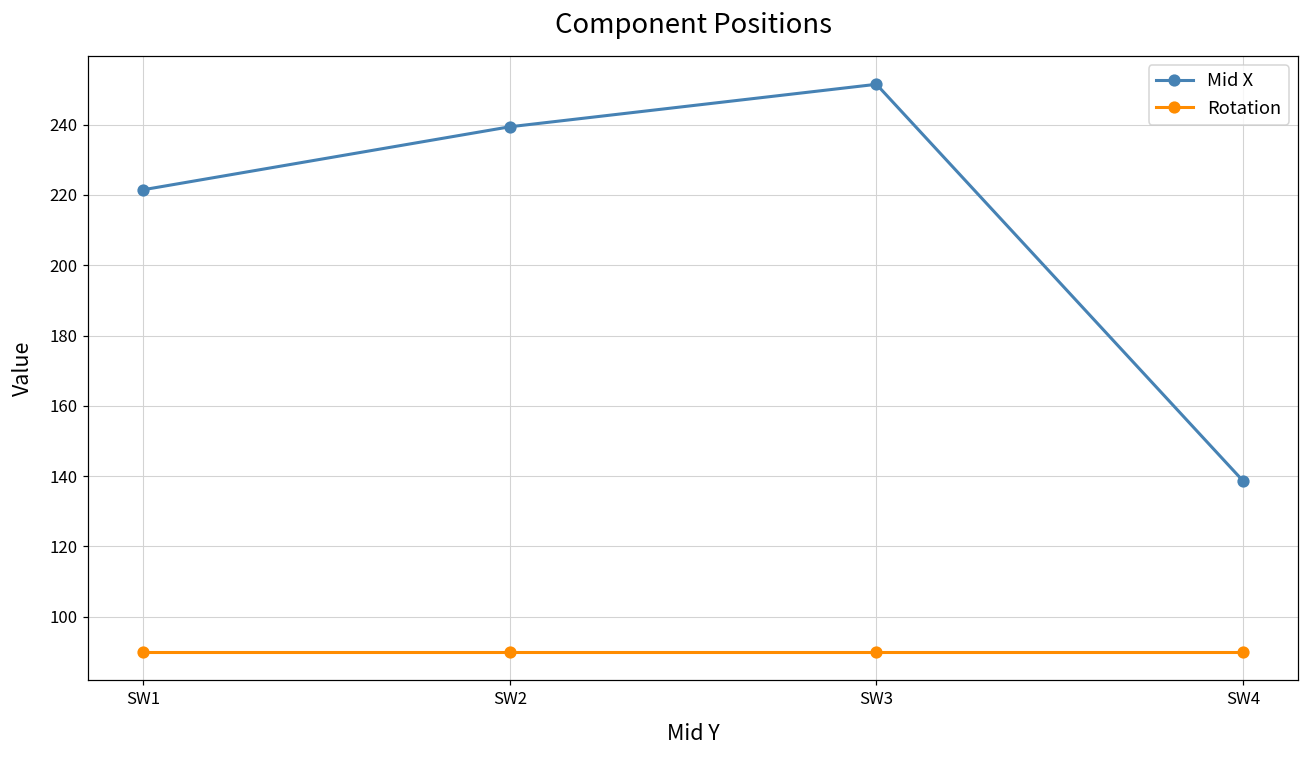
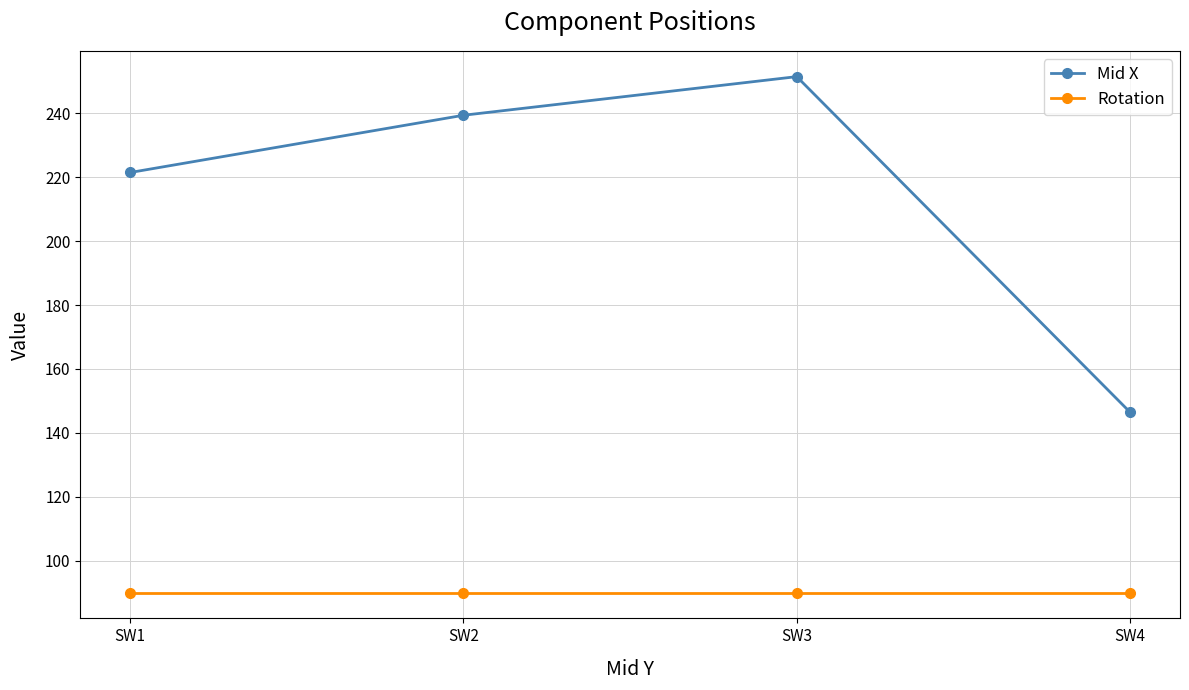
  {
    "Mid X": {
      "SW1": 221,
      "SW2": 239,
      "SW3": 251,
-     "SW4": 139
+     "SW4": 146
    },
    "Rotation": {
      "SW1": 90,
      "SW2": 90,
      "SW3": 90,
      "SW4": 90
    }
  }
